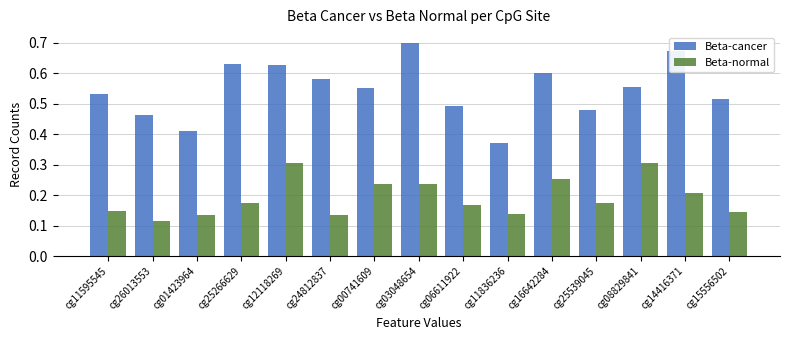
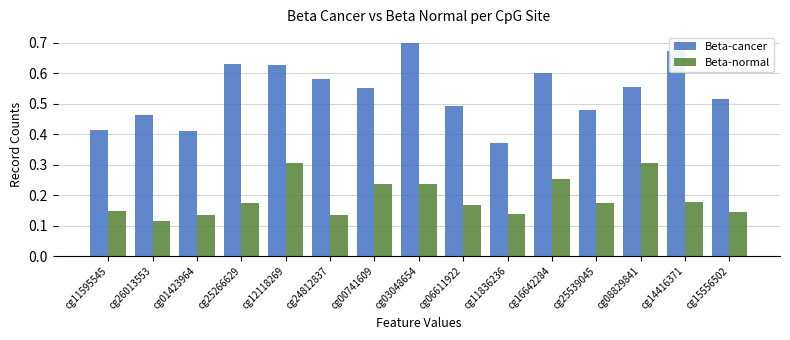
  {
    "Beta-cancer": {
-     "cg11595545": 0.53,
+     "cg11595545": 0.41,
      "cg26013553": 0.46,
      "cg01423964": 0.41,
      "cg25266629": 0.63,
      "cg12118269": 0.63,
      "cg24812837": 0.58,
      "cg00741609": 0.55,
      "cg03048654": 0.70,
      "cg06611922": 0.49,
      "cg11836236": 0.37,
      "cg16642284": 0.60,
      "cg25539045": 0.48,
      "cg08829841": 0.55,
      "cg15556502": 0.52
    },
    "Beta-normal": {
      "cg11595545": 0.15,
      "cg26013553": 0.12,
      "cg01423964": 0.14,
      "cg25266629": 0.17,
      "cg12118269": 0.31,
      "cg24812837": 0.13,
      "cg00741609": 0.24,
      "cg03048654": 0.24,
      "cg06611922": 0.17,
      "cg11836236": 0.14,
      "cg16642284": 0.25,
      "cg25539045": 0.17,
      "cg08829841": 0.31,
-     "cg14416371": 0.21,
+     "cg14416371": 0.18,
      "cg15556502": 0.14
    }
  }
